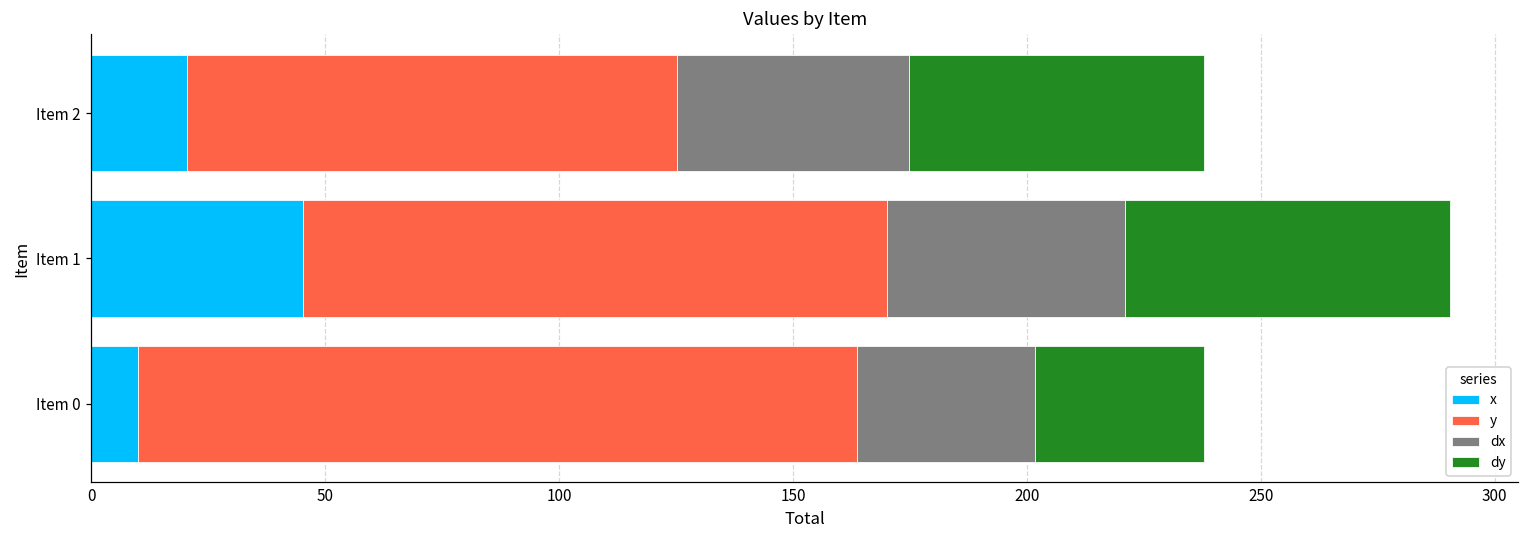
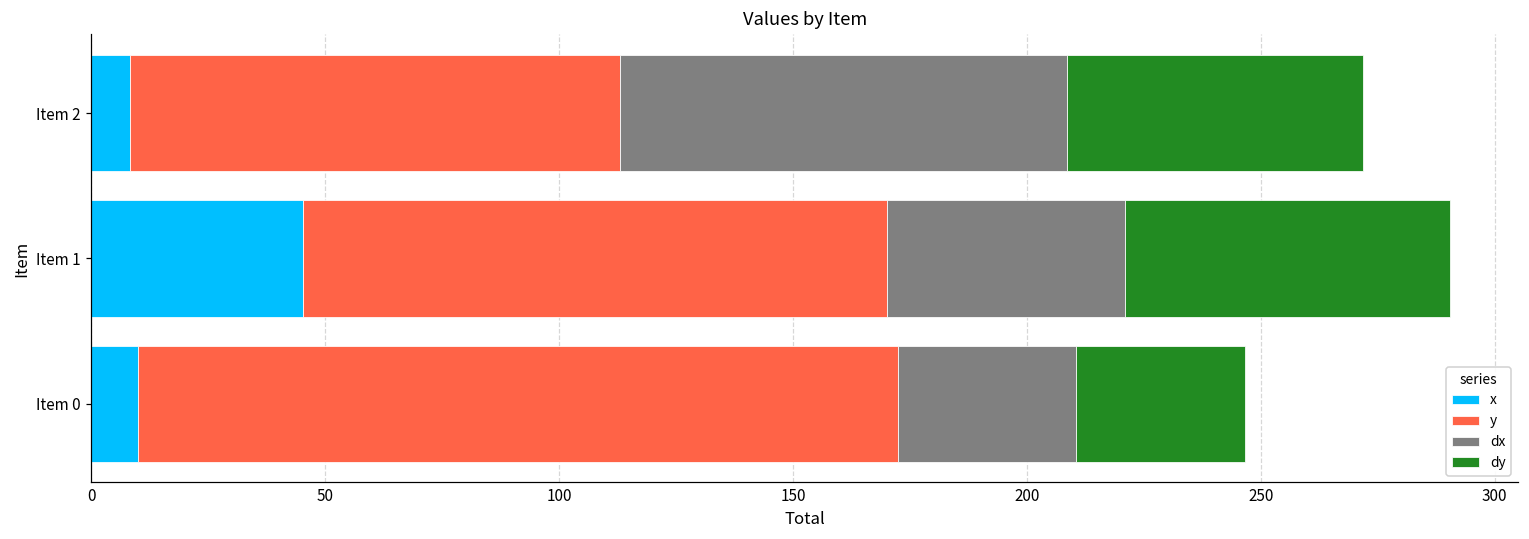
  {
    "x": {
-     "Item 2": 20,
+     "Item 2": 8,
      "Item 1": 45,
      "Item 0": 10
    },
    "y": {
      "Item 2": 105,
      "Item 1": 125,
-     "Item 0": 154
+     "Item 0": 162
    },
    "dx": {
-     "Item 2": 49,
+     "Item 2": 95,
      "Item 1": 51,
      "Item 0": 38
    },
    "dy": {
      "Item 2": 63,
      "Item 1": 69,
      "Item 0": 36
    }
  }
